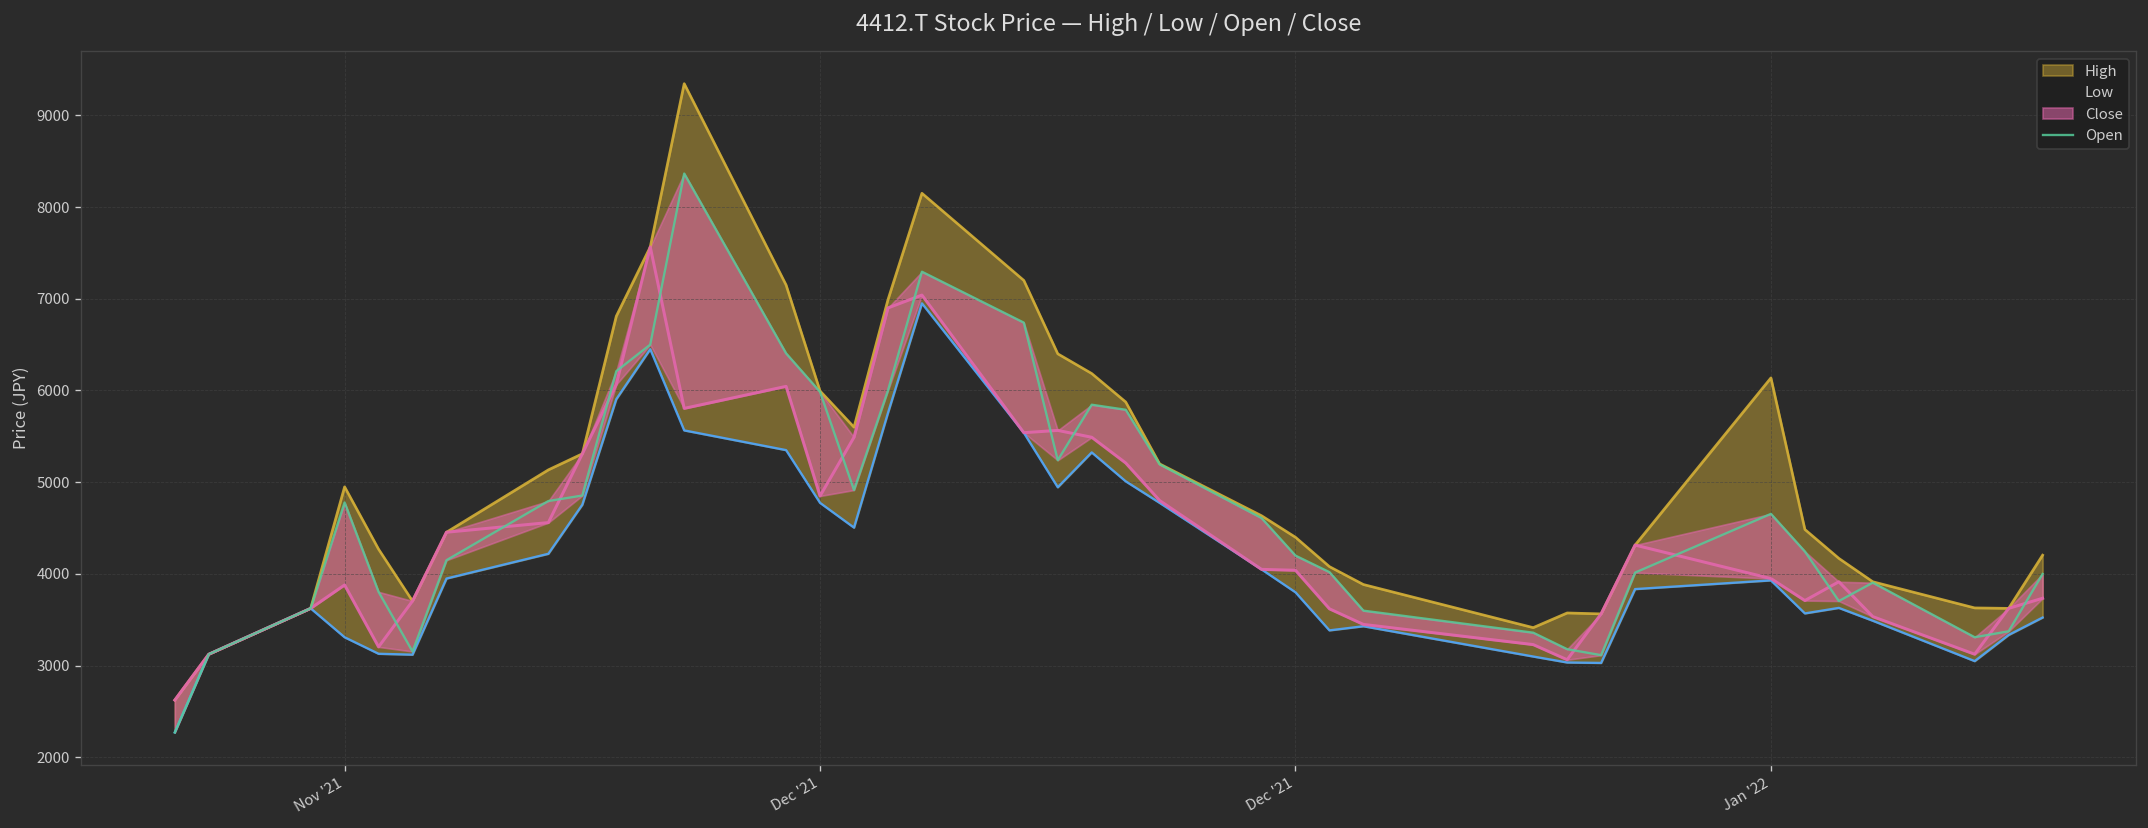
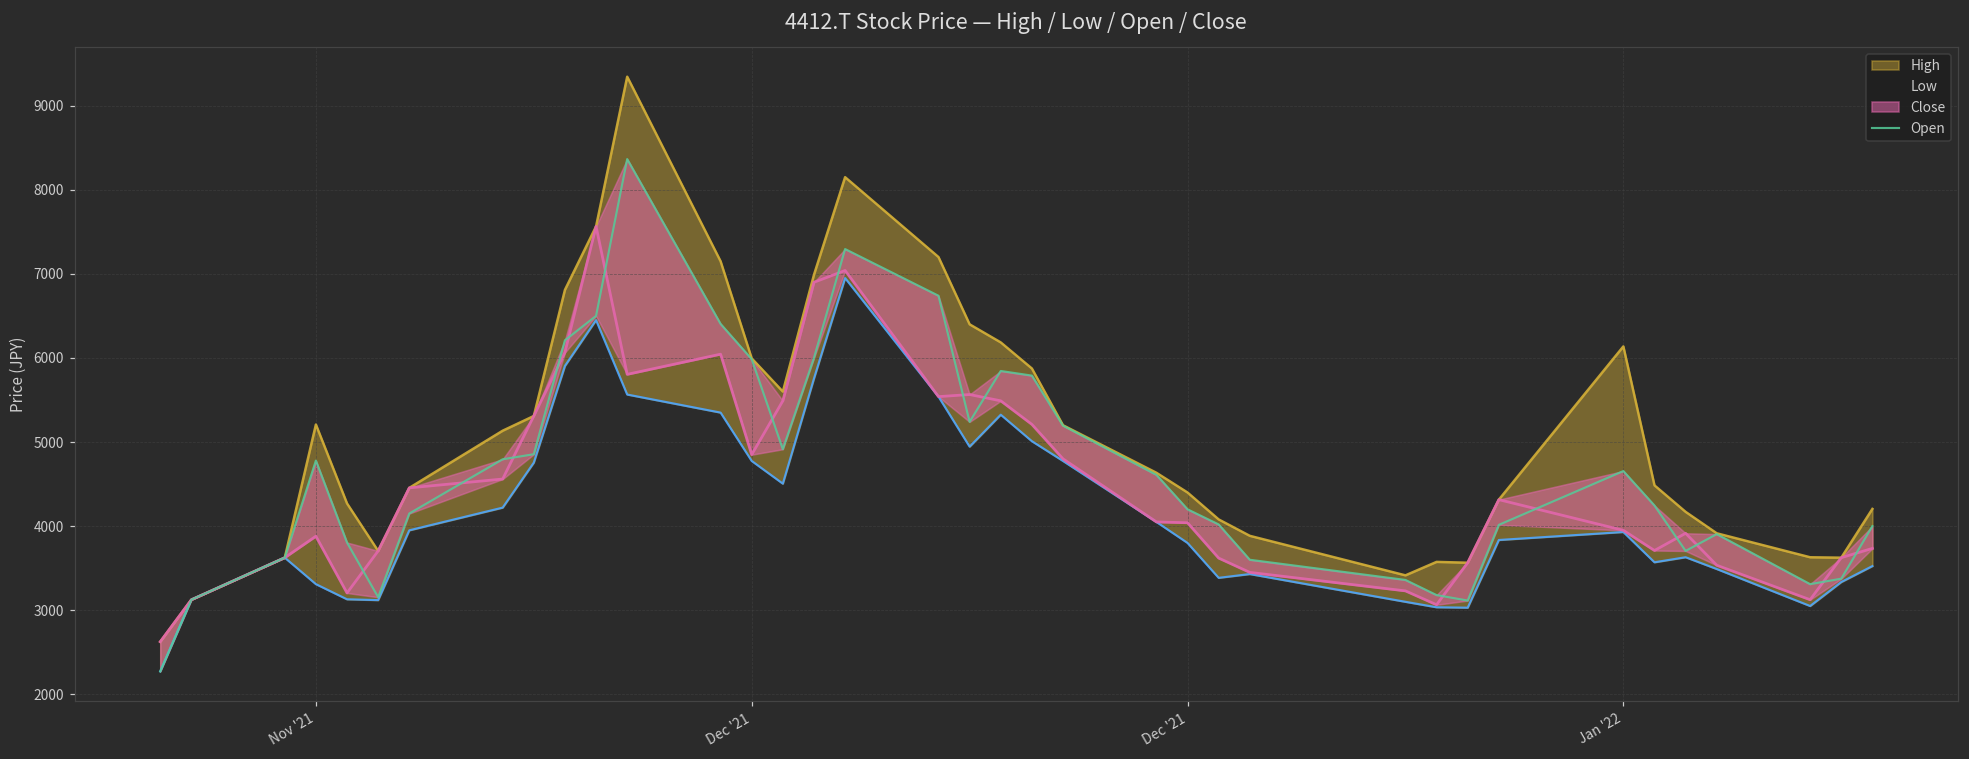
  {
    "High": {
-     "Nov '21": 5000,
+     "Nov '21": 5200,
      "Jan '22": 6100
    },
    "Low": {
      "Nov '21": 3300
    }
  }
